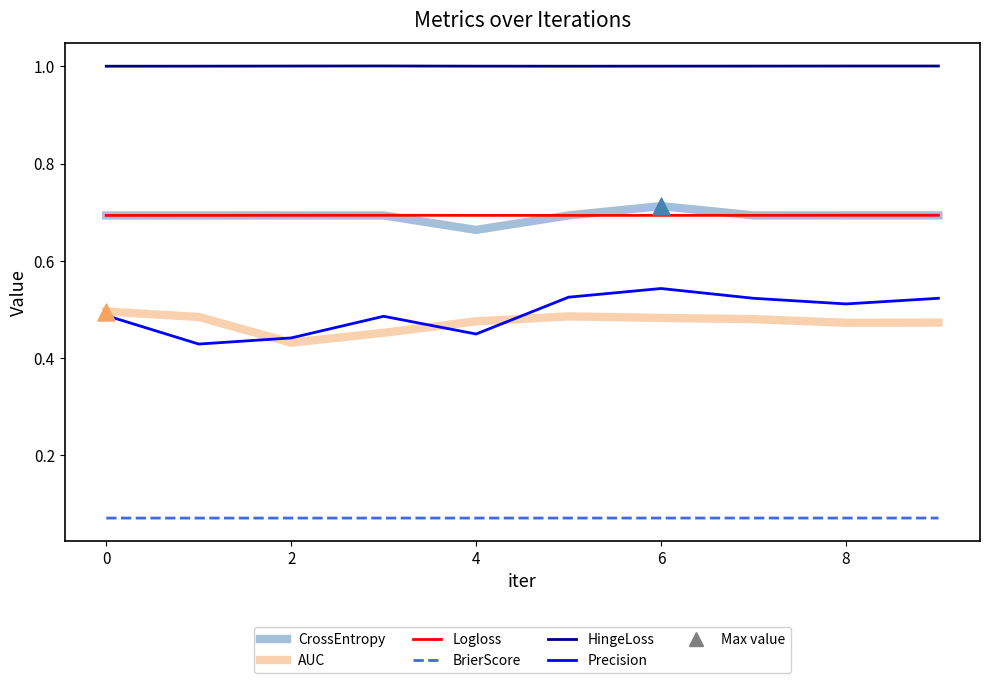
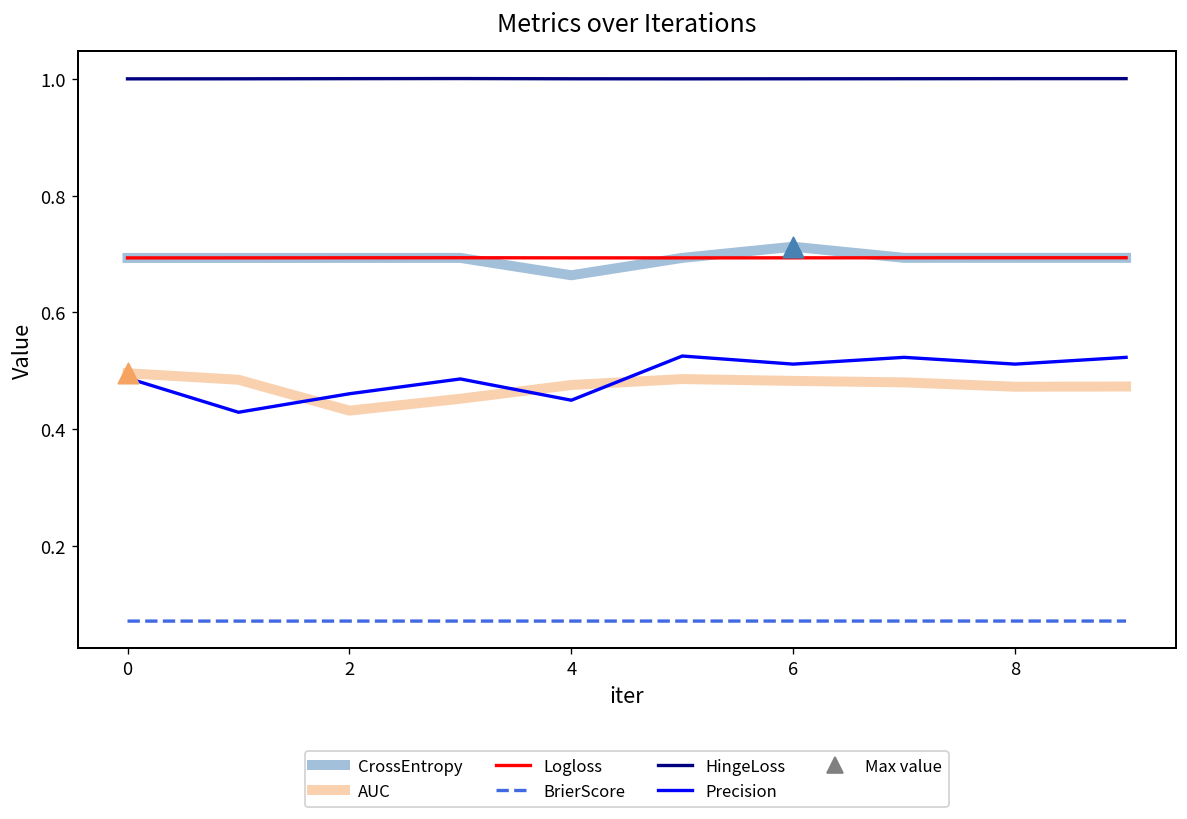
  {
    "Logloss": {
      "4": 0.69,
      "6": 0.69
    },
    "HingeLoss": {
      "0": 1.00,
      "2": 1.00,
      "4": 1.00,
      "6": 1.00,
      "8": 1.00
    },
    "Precision": {
      "0": 0.49,
-     "2": 0.44,
+     "2": 0.46,
      "4": 0.45,
-     "6": 0.54,
+     "6": 0.51,
      "8": 0.51
    }
  }
